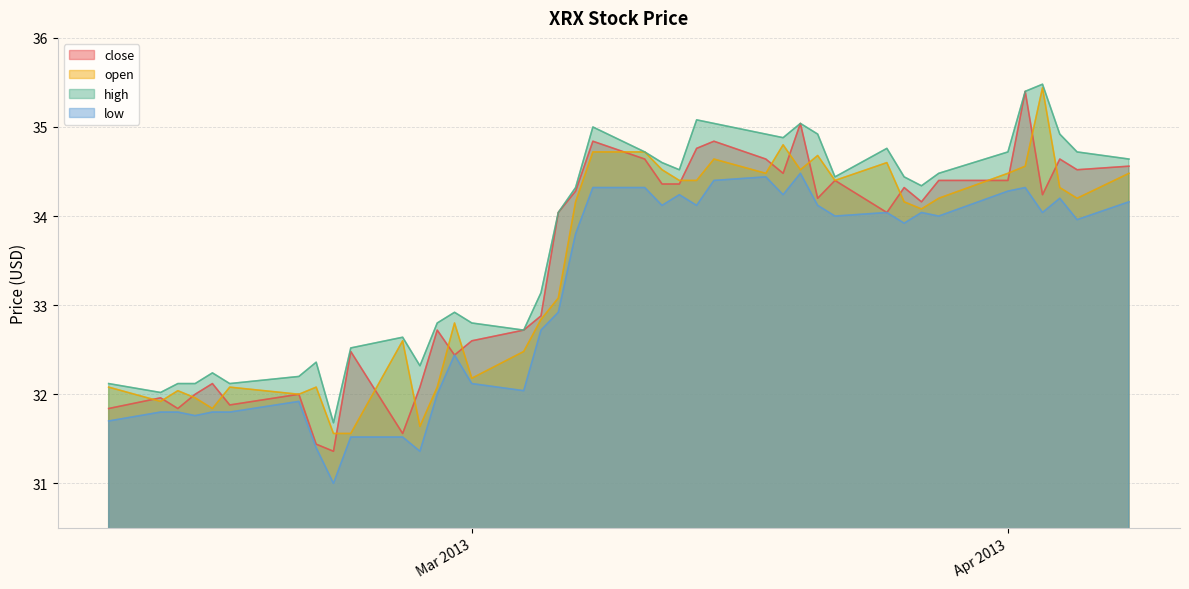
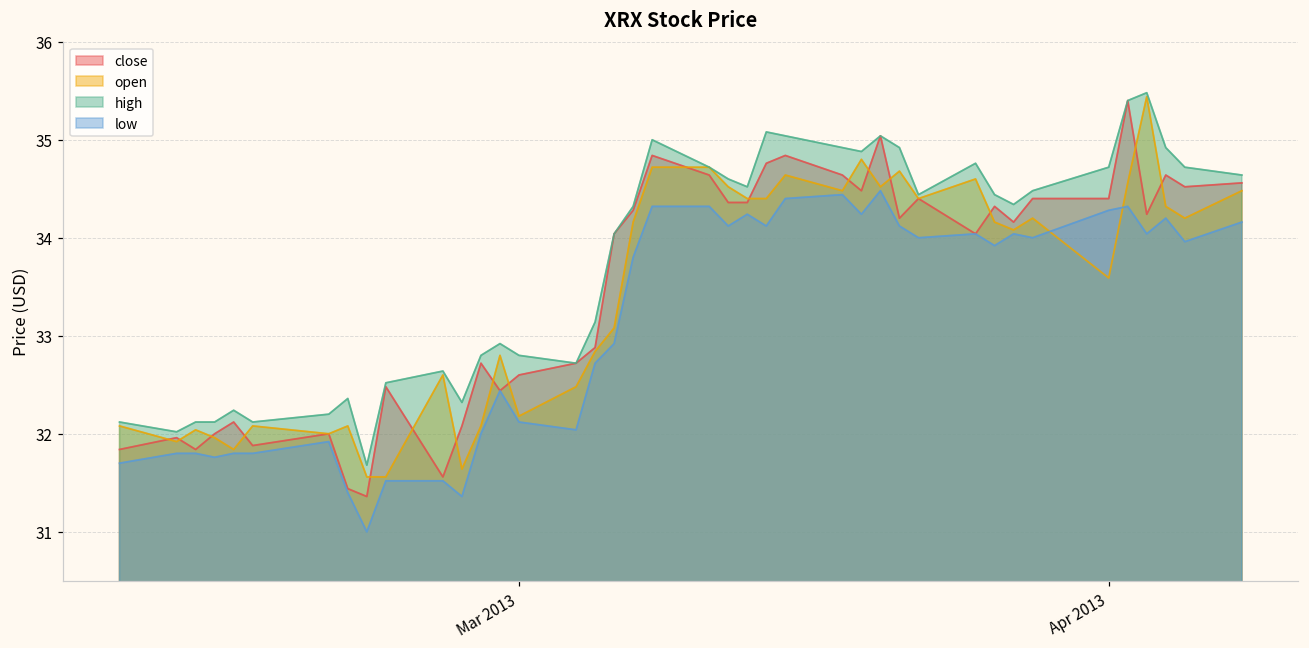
  {
    "close": {
      "Mar 2013": 32.6,
      "Apr 2013": 34.4
    },
    "open": {
      "Mar 2013": 32.2,
-     "Apr 2013": 34.5
+     "Apr 2013": 33.6
    }
  }
